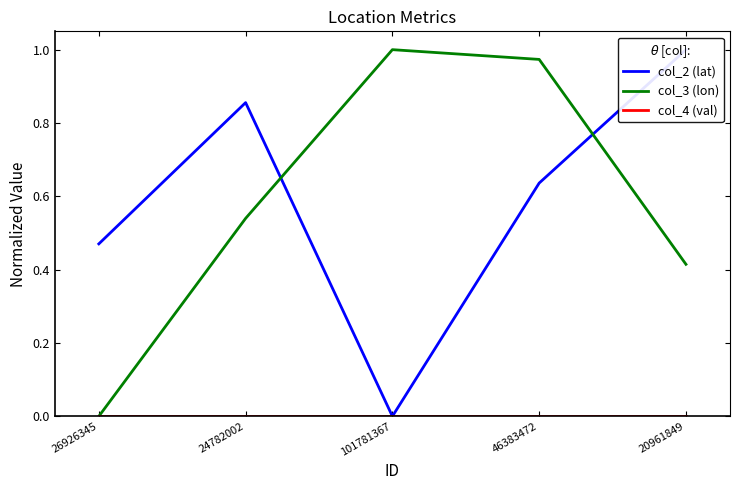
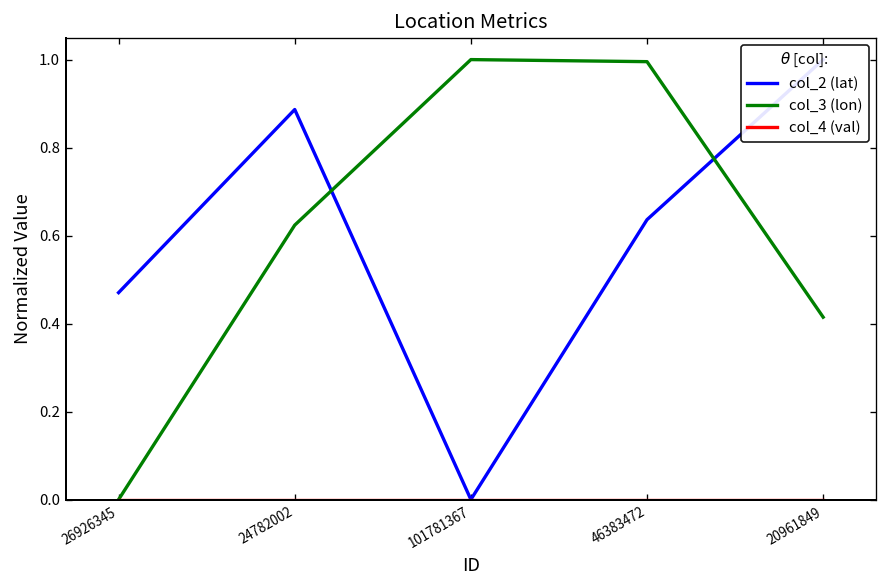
  {
    "col_2 (lat)": {
      "26926345": 0.47,
-     "24782002": 0.86,
+     "24782002": 0.89,
      "46383472": 0.64
    },
    "col_3 (lon)": {
-     "24782002": 0.54,
+     "24782002": 0.62,
      "101781367": 1.00,
-     "46383472": 0.97,
+     "46383472": 1.00,
      "20961849": 0.41
    },
    "col_4 (val)": {
      "24782002": 0.00,
      "46383472": 0.00,
      "20961849": 0.00
    }
  }
